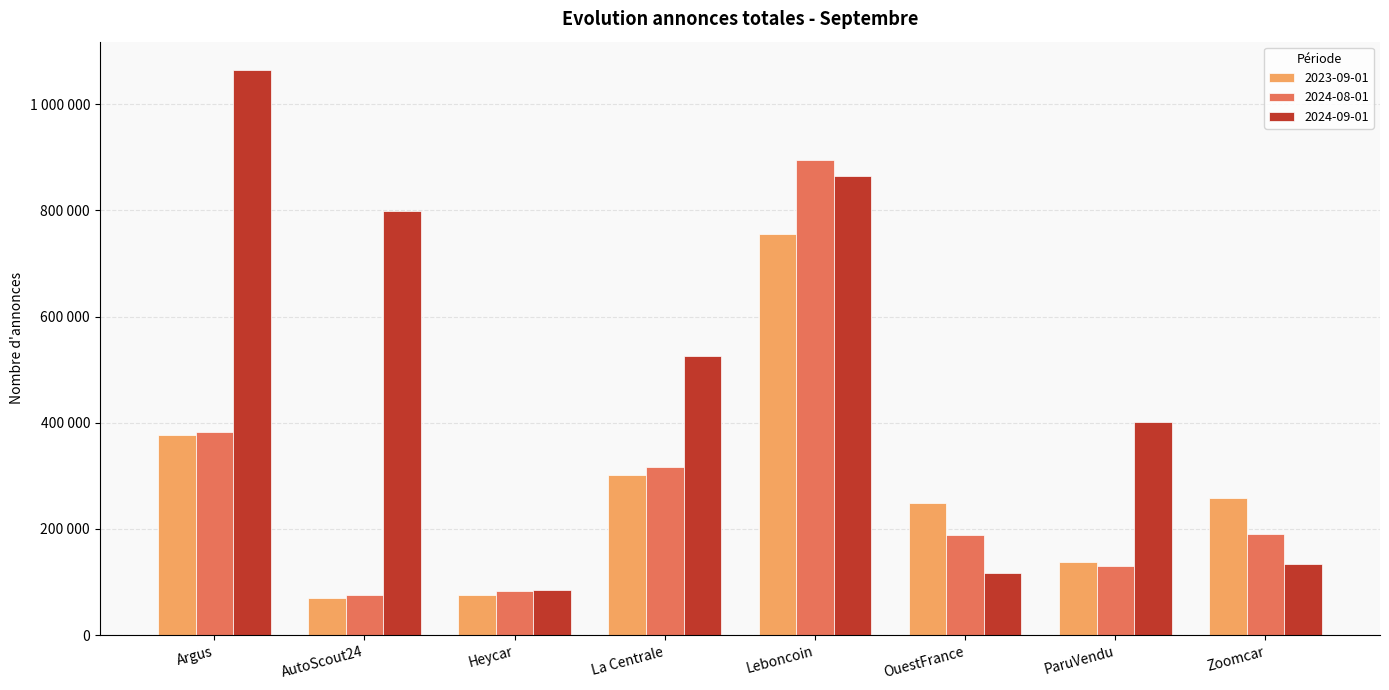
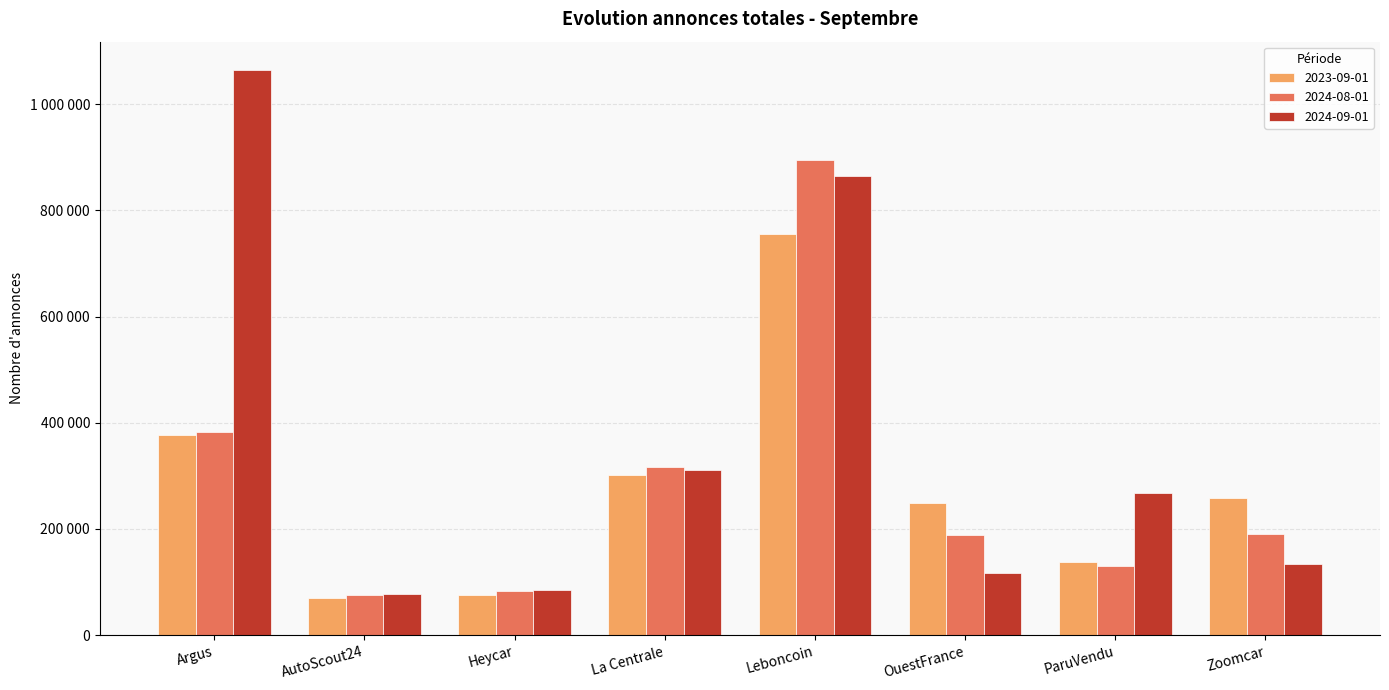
  {
    "2024-09-01": {
      "Argus": 1060000,
-     "AutoScout24": 800000,
+     "AutoScout24": 80000,
      "Heycar": 90000,
-     "La Centrale": 530000,
+     "La Centrale": 310000,
      "Leboncoin": 860000,
      "OuestFrance": 120000,
-     "ParuVendu": 400000,
+     "ParuVendu": 270000,
      "Zoomcar": 130000
    }
  }
